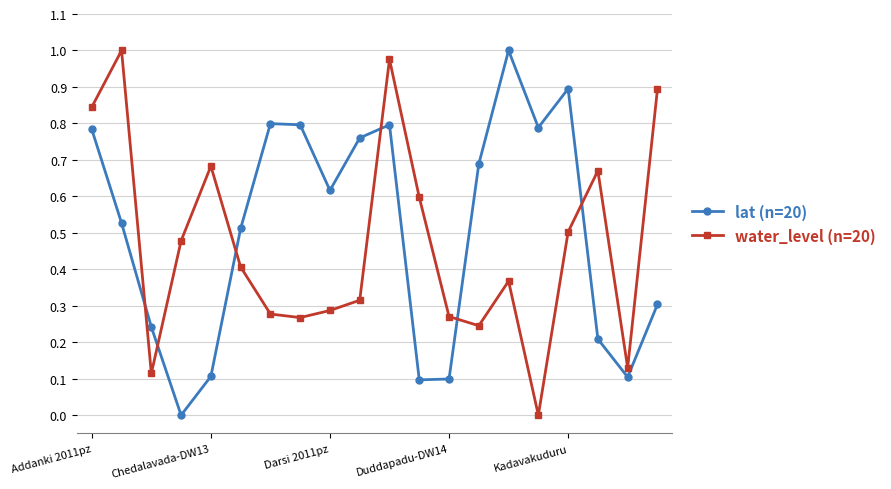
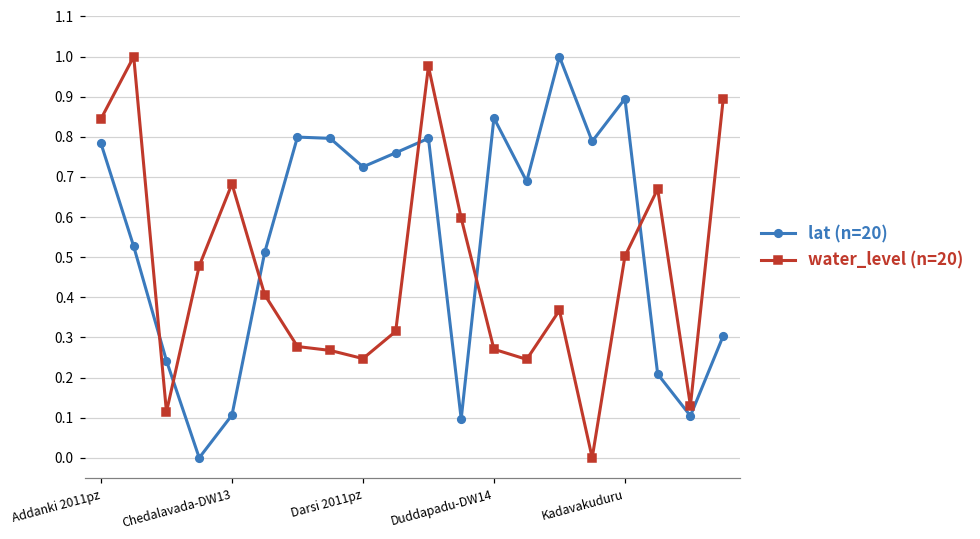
  {
    "lat (n=20)": {
      "Addanki 2011pz": 0.78,
      "Chedalavada-DW13": 0.11,
-     "Darsi 2011pz": 0.62,
-     "Duddapadu-DW14": 0.10,
+     "Darsi 2011pz": 0.73,
+     "Duddapadu-DW14": 0.85,
      "Kadavakuduru": 0.90
    },
    "water_level (n=20)": {
      "Addanki 2011pz": 0.84,
      "Chedalavada-DW13": 0.68,
-     "Darsi 2011pz": 0.29,
+     "Darsi 2011pz": 0.25,
      "Duddapadu-DW14": 0.27,
      "Kadavakuduru": 0.50
    }
  }
